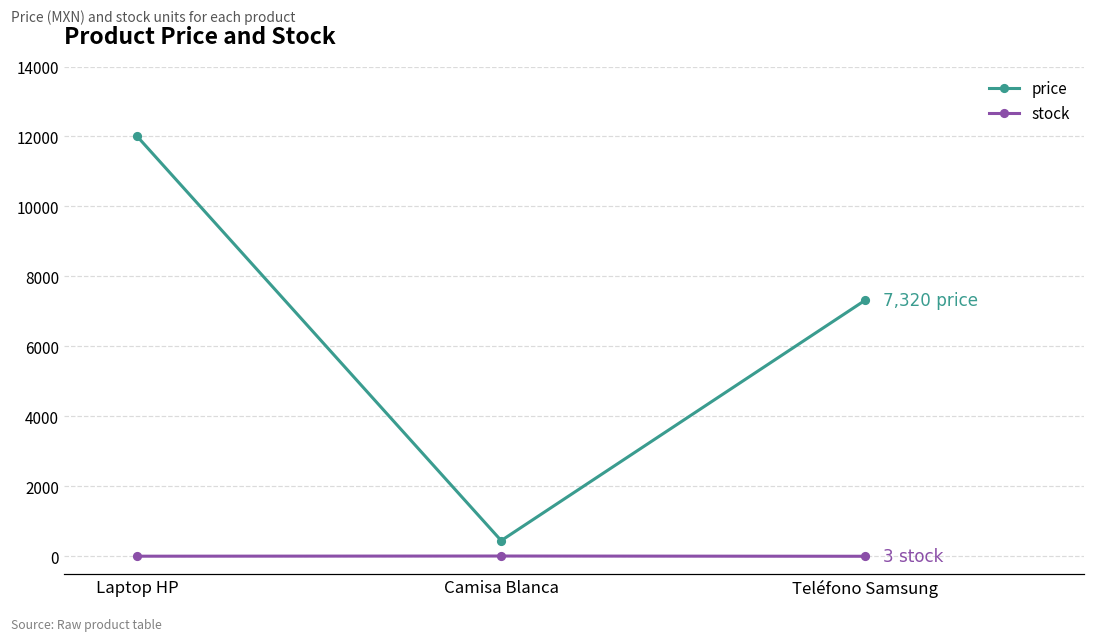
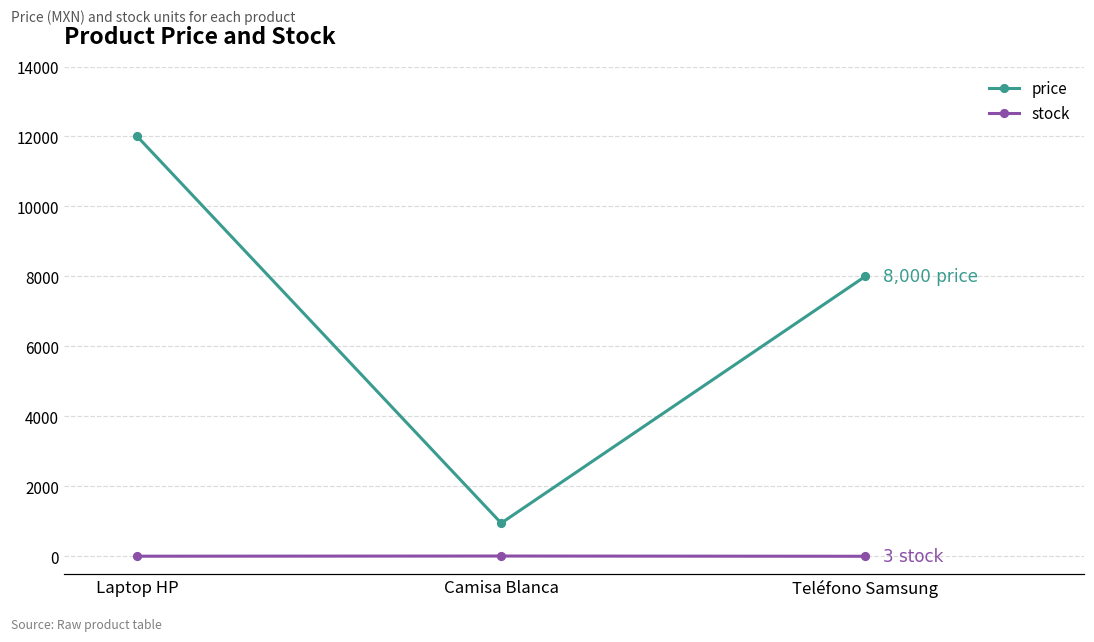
  {
    "price": {
-     "Camisa Blanca": "500",
-     "Teléfono Samsung": "7,320"
+     "Camisa Blanca": "1000",
+     "Teléfono Samsung": "8,000"
    },
    "stock": {
      "Teléfono Samsung": "3"
    }
  }
